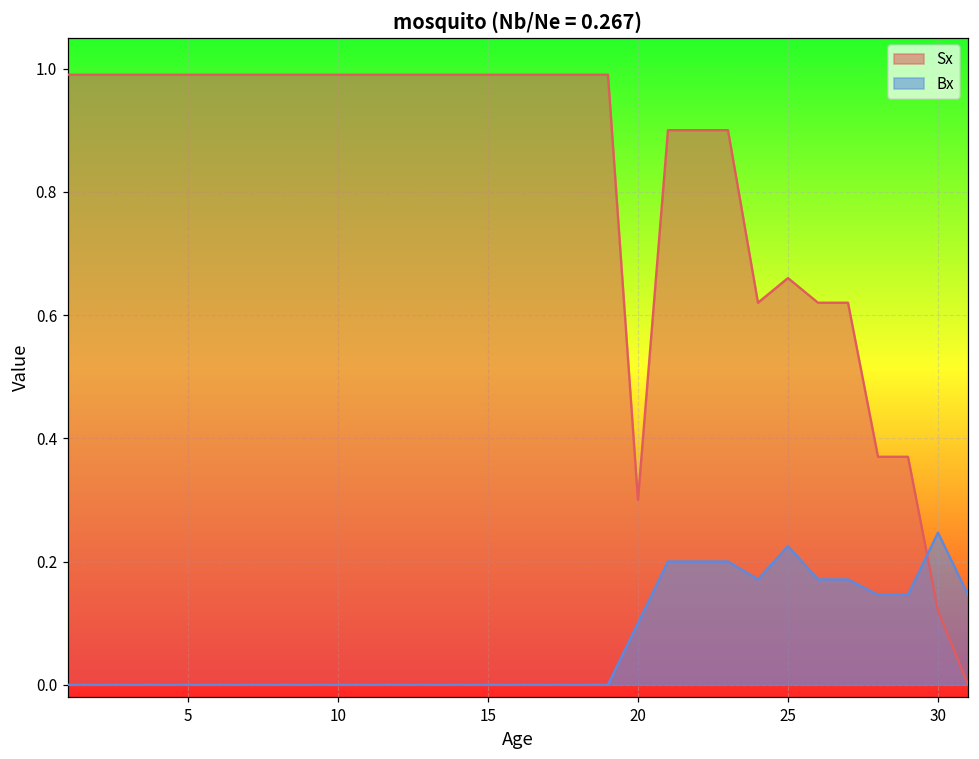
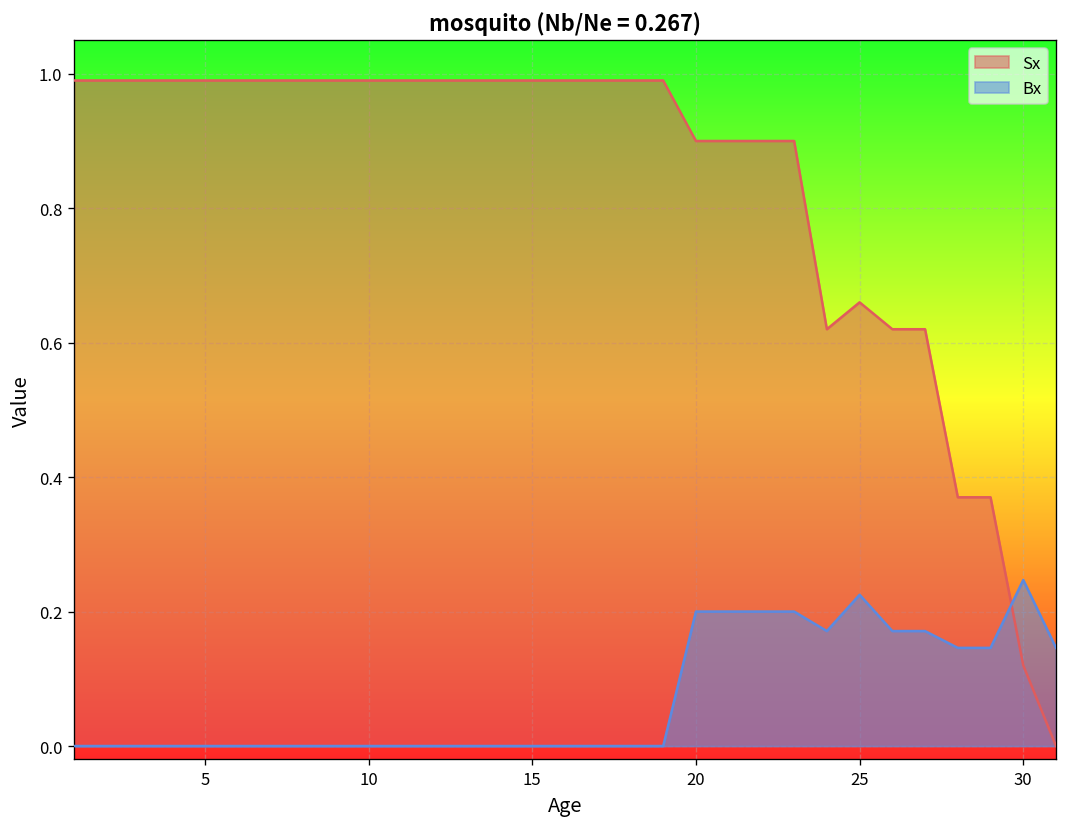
  {
    "Sx": {
      "5": 0.99,
      "10": 0.99,
      "15": 0.99,
-     "20": 0.3,
+     "20": 0.9,
      "25": 0.66,
      "30": 0.12
    },
    "Bx": {
      "5": 0.0,
      "10": 0.0,
      "15": 0.0,
-     "20": 0.1,
+     "20": 0.2,
      "25": 0.23,
      "30": 0.25
    }
  }
